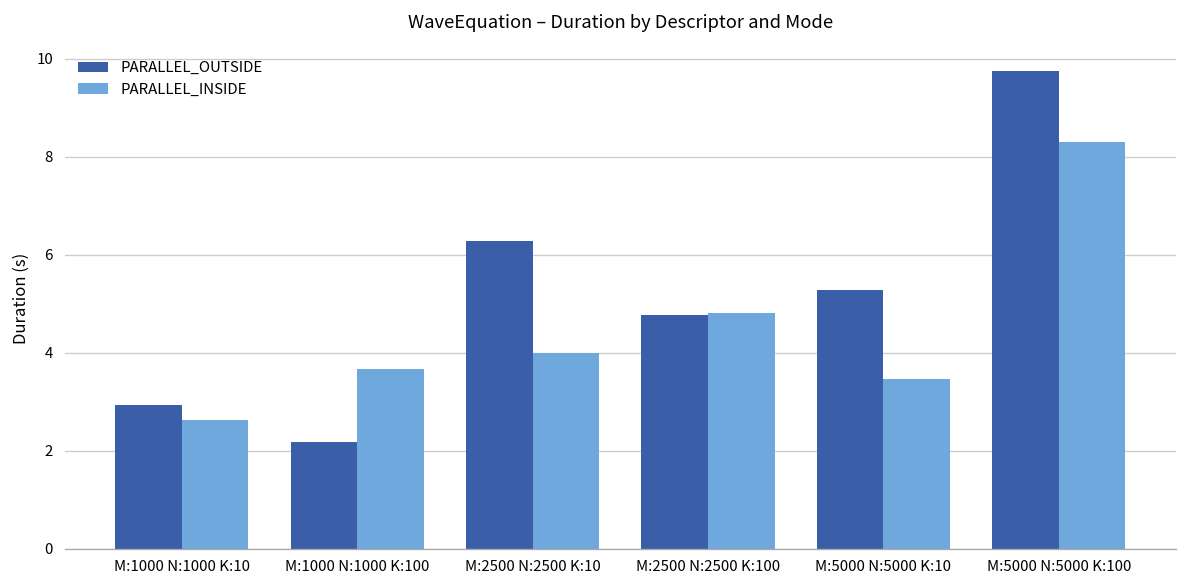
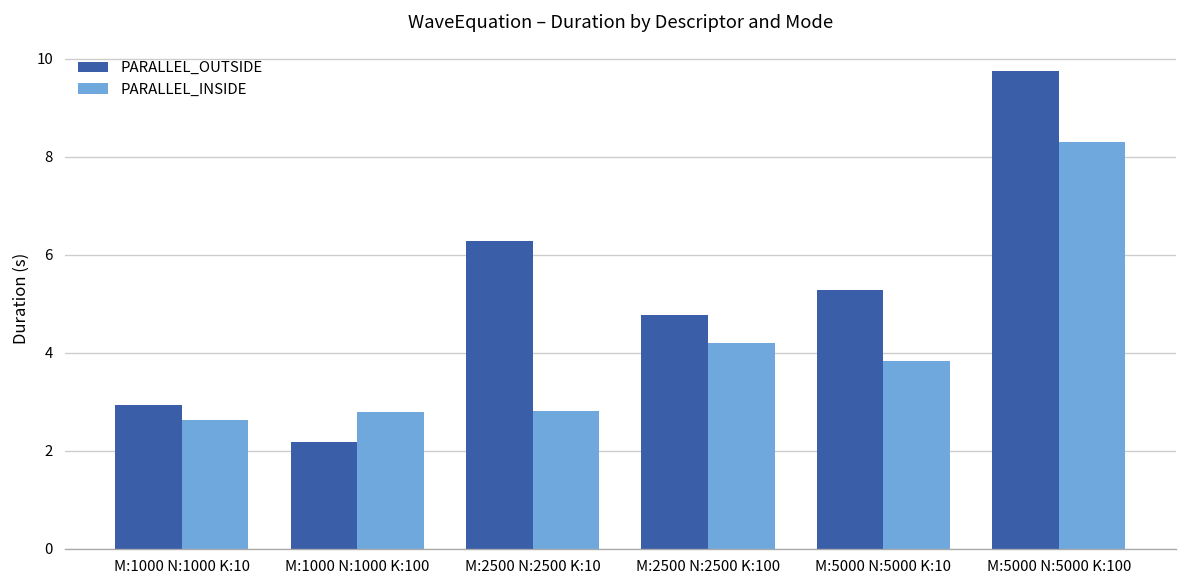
  {
    "PARALLEL_OUTSIDE": {
      "M:1000 N:1000 K:10": 2.9,
      "M:1000 N:1000 K:100": 2.2,
      "M:2500 N:2500 K:10": 6.3,
      "M:2500 N:2500 K:100": 4.8,
      "M:5000 N:5000 K:10": 5.3,
      "M:5000 N:5000 K:100": 9.7
    },
    "PARALLEL_INSIDE": {
      "M:1000 N:1000 K:10": 2.6,
-     "M:1000 N:1000 K:100": 3.7,
-     "M:2500 N:2500 K:10": 4.0,
-     "M:2500 N:2500 K:100": 4.8,
-     "M:5000 N:5000 K:10": 3.5,
+     "M:1000 N:1000 K:100": 2.8,
+     "M:2500 N:2500 K:10": 2.8,
+     "M:2500 N:2500 K:100": 4.2,
+     "M:5000 N:5000 K:10": 3.8,
      "M:5000 N:5000 K:100": 8.3
    }
  }
